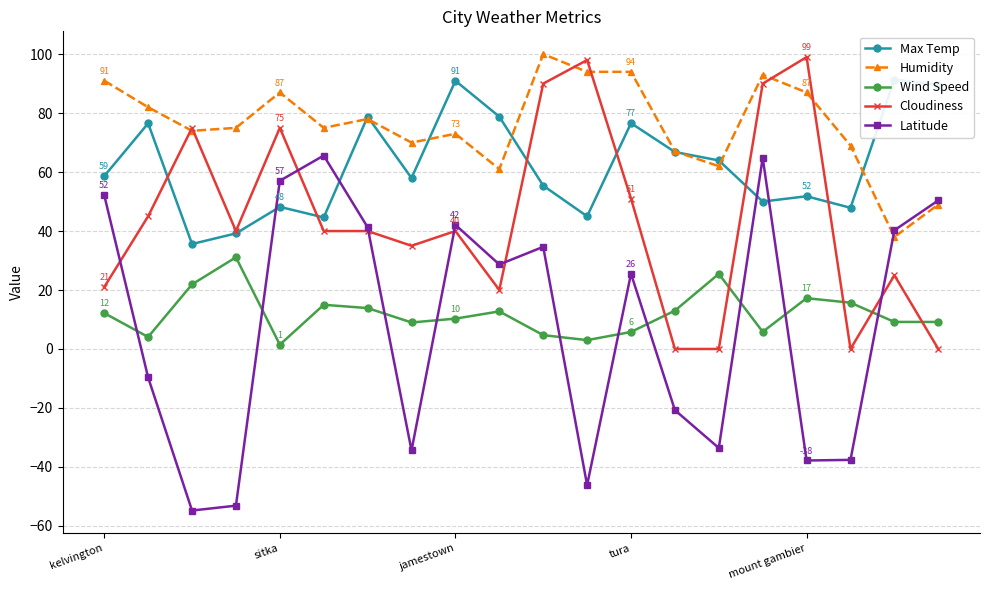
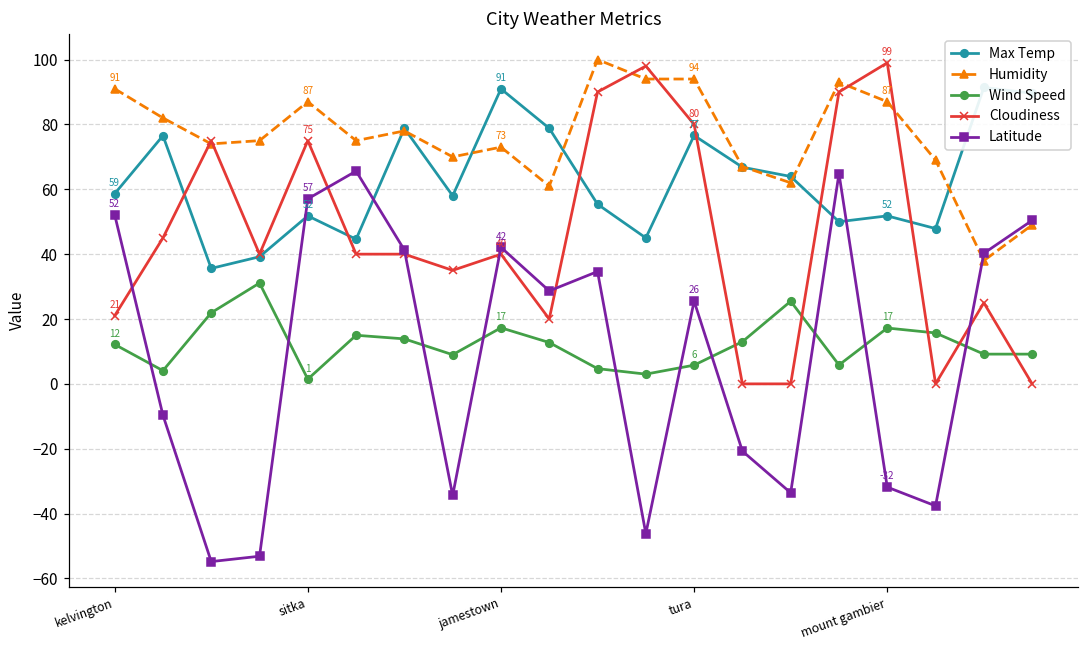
  {
    "Max Temp": {
      "kelvington": 59,
-     "sitka": 48,
+     "sitka": 52,
      "jamestown": 91,
      "tura": 77,
      "mount gambier": 52
    },
    "Humidity": {
      "kelvington": 91,
      "sitka": 87,
      "jamestown": 73,
      "tura": 94,
      "mount gambier": 87
    },
    "Wind Speed": {
      "kelvington": 12,
      "sitka": 1,
-     "jamestown": 10,
+     "jamestown": 17,
      "tura": 6,
      "mount gambier": 17
    },
    "Cloudiness": {
      "kelvington": 21,
      "sitka": 75,
-     "tura": 51,
+     "tura": 80,
      "mount gambier": 99
    },
    "Latitude": {
      "kelvington": 52,
      "sitka": 57,
      "tura": 26,
-     "mount gambier": -38
+     "mount gambier": -32
    }
  }
